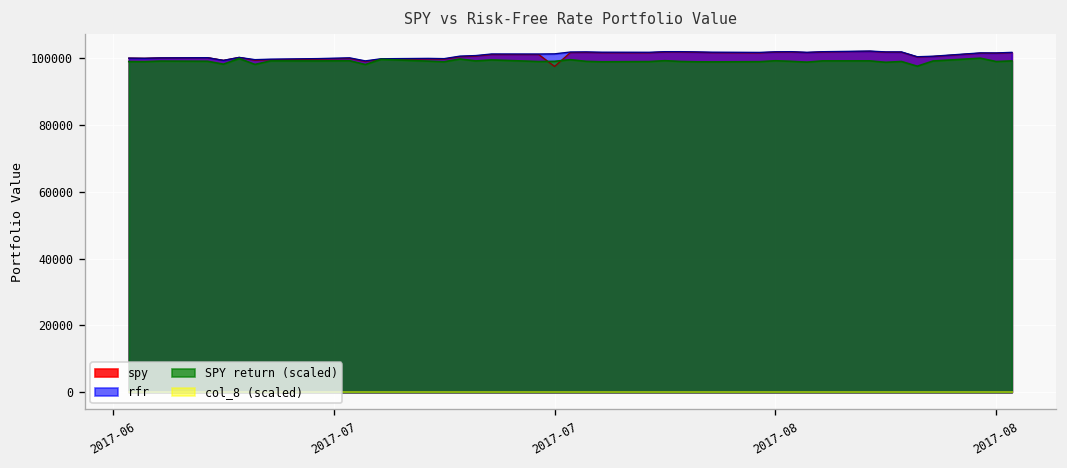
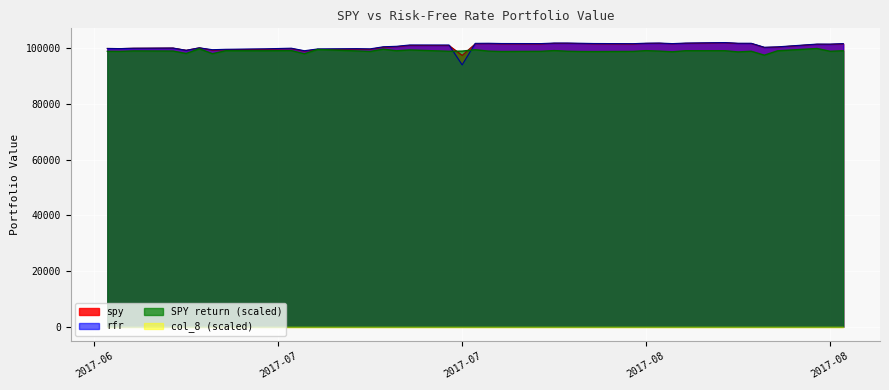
  {
    "spy": {
      "2017-07": 98000
    },
    "rfr": {
-     "2017-07": 101000
+     "2017-07": 94000
    },
    "SPY return (scaled)": {
      "2017-07": 99000
    },
    "col_8 (scaled)": {
      "2017-07": 0
    }
  }
